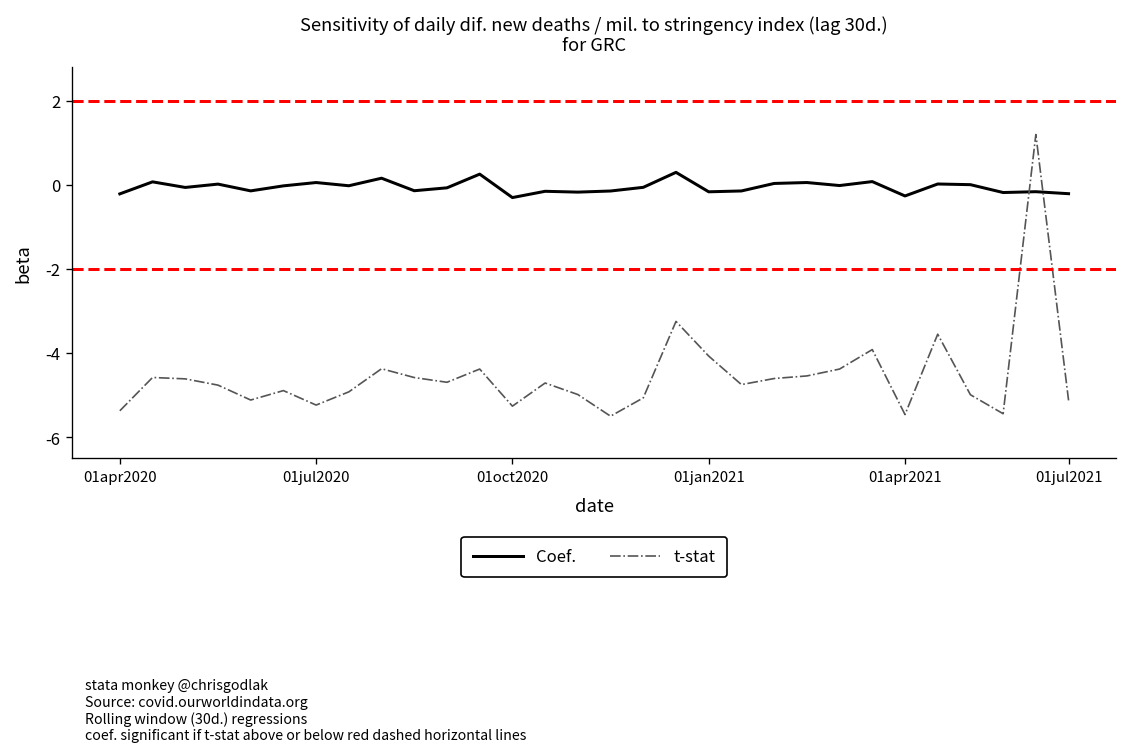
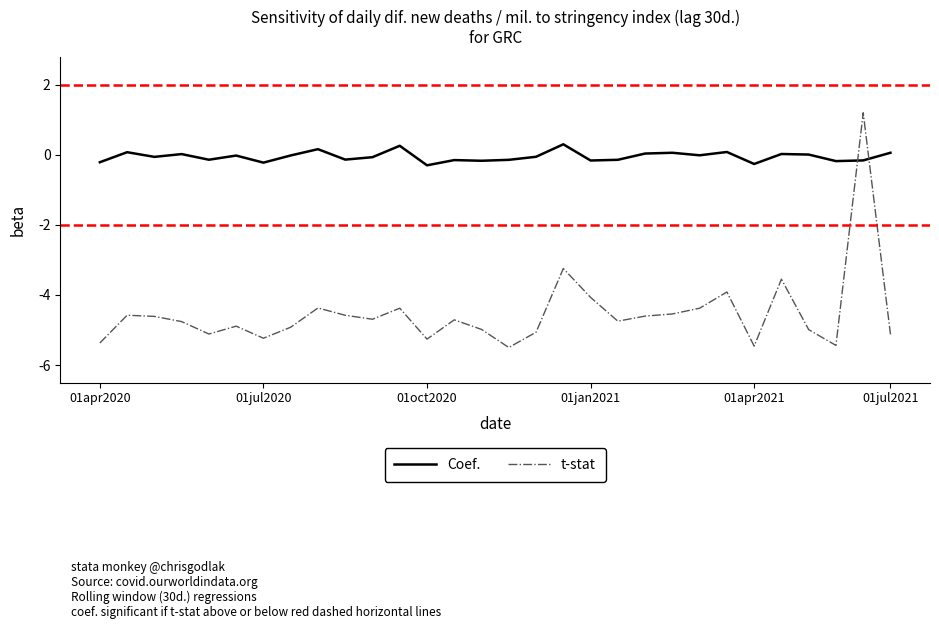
  {
    "Coef.": {
      "01apr2020": -0.2,
-     "01jul2020": 0.1,
+     "01jul2020": -0.2,
      "01oct2020": -0.3,
      "01jan2021": -0.2,
      "01apr2021": -0.3,
-     "01jul2021": -0.2
+     "01jul2021": 0.1
    },
    "t-stat": {
      "01apr2020": -5.4,
      "01jul2020": -5.2,
      "01oct2020": -5.3,
      "01jan2021": -4.1,
      "01apr2021": -5.5,
      "01jul2021": -5.1
    }
  }
